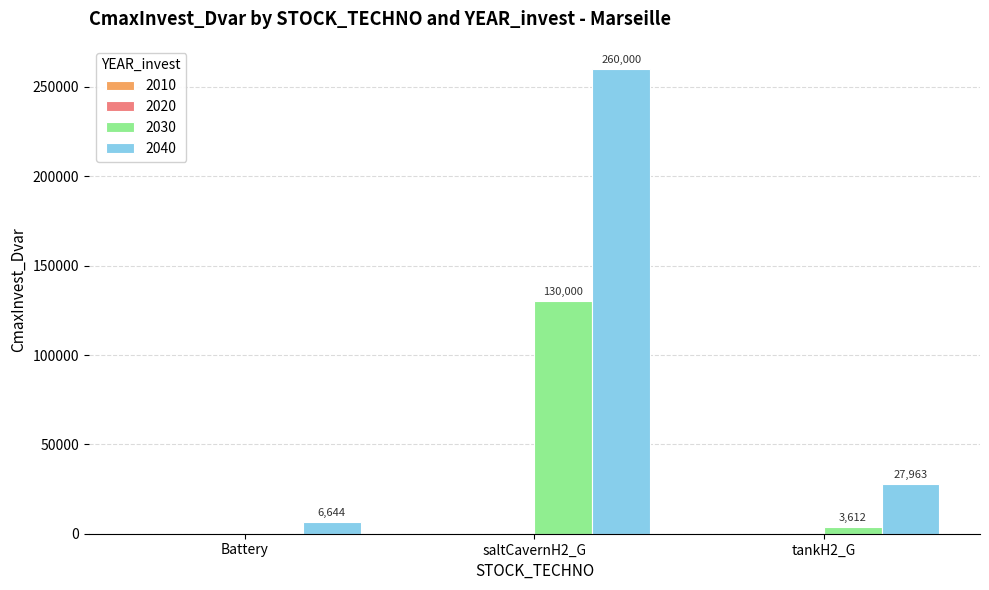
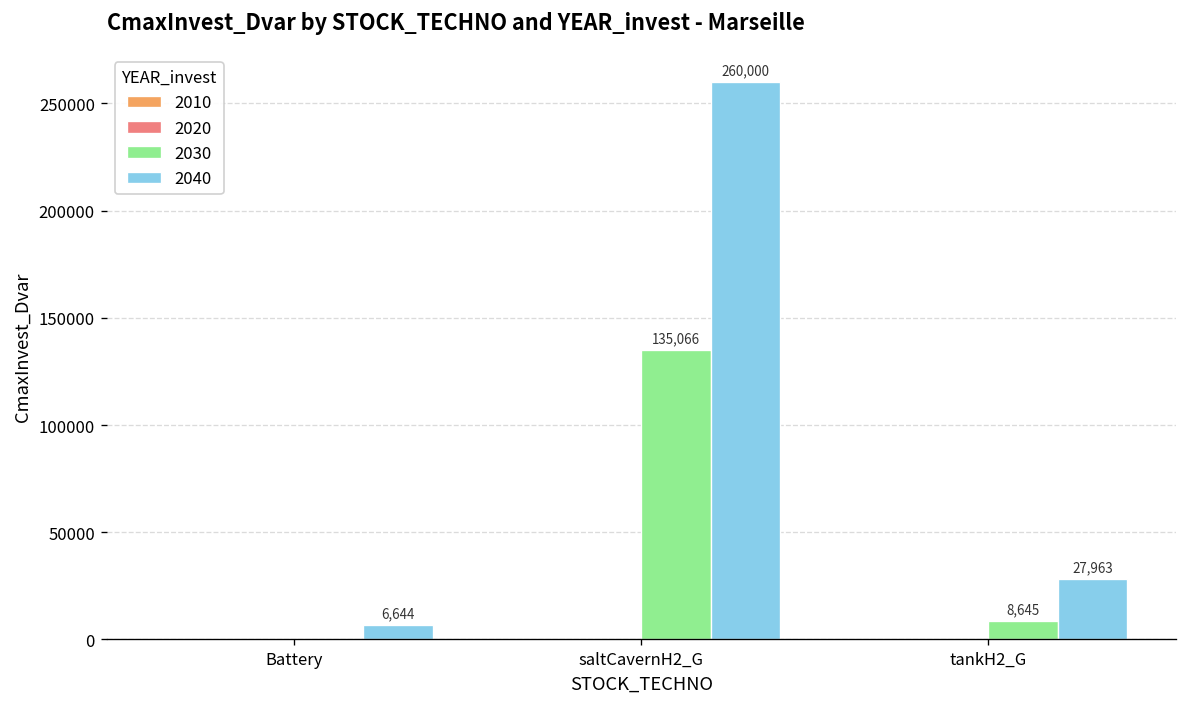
  {
    "2030": {
-     "saltCavernH2_G": "130,000",
-     "tankH2_G": "3,612"
+     "saltCavernH2_G": "135,066",
+     "tankH2_G": "8,645"
    },
    "2040": {
      "Battery": "6,644",
      "saltCavernH2_G": "260,000",
      "tankH2_G": "27,963"
    }
  }
